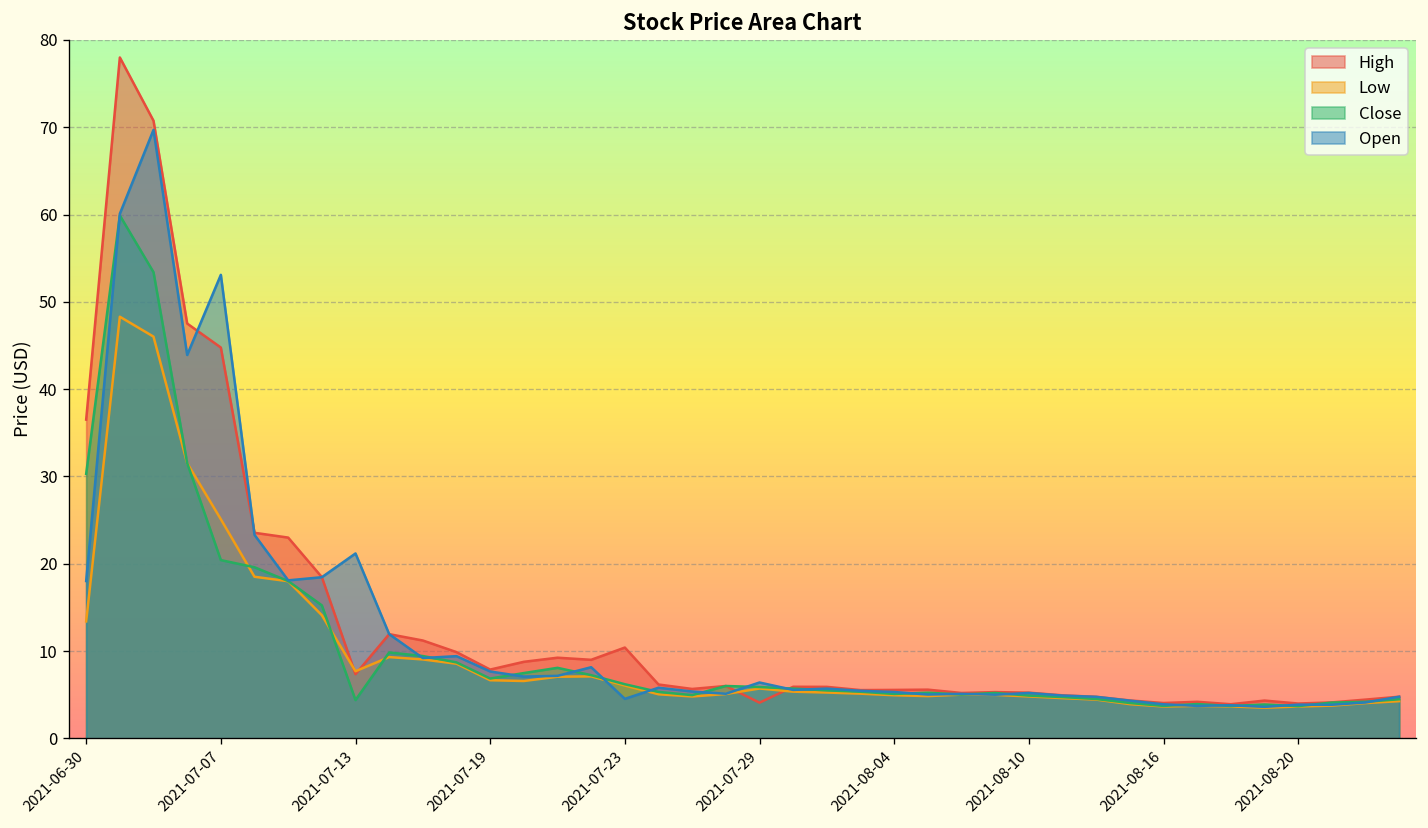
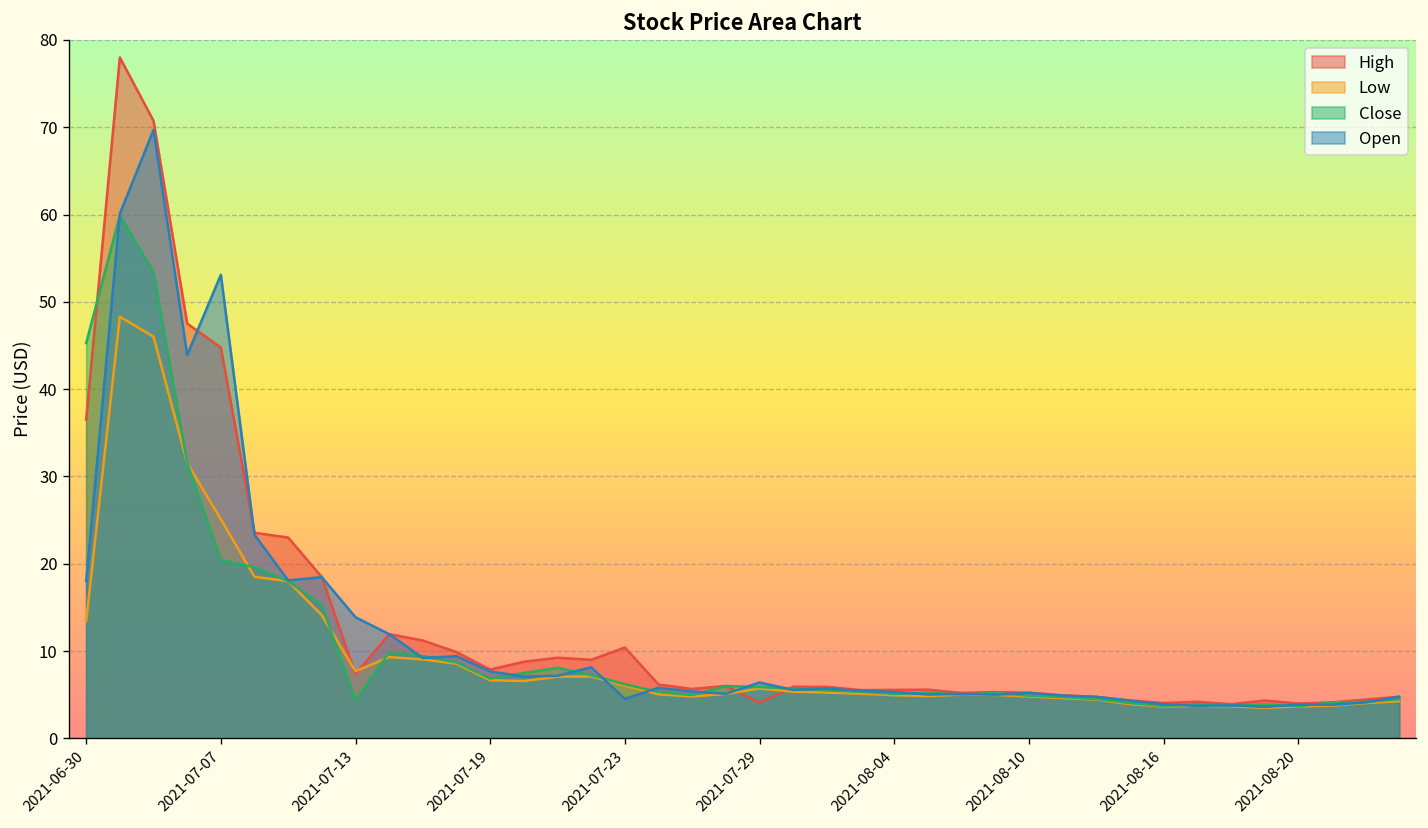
  {
    "High": {
      "2021-06-30": 37,
      "2021-07-07": 45,
      "2021-07-23": 10,
      "2021-07-29": 4
    },
    "Low": {
      "2021-06-30": 13,
      "2021-07-07": 25
    },
    "Close": {
-     "2021-06-30": 30,
+     "2021-06-30": 45,
      "2021-07-07": 20,
      "2021-07-13": 4
    },
    "Open": {
      "2021-06-30": 18,
      "2021-07-07": 53,
-     "2021-07-13": 21,
+     "2021-07-13": 14,
      "2021-07-23": 5,
      "2021-07-29": 6
    }
  }
